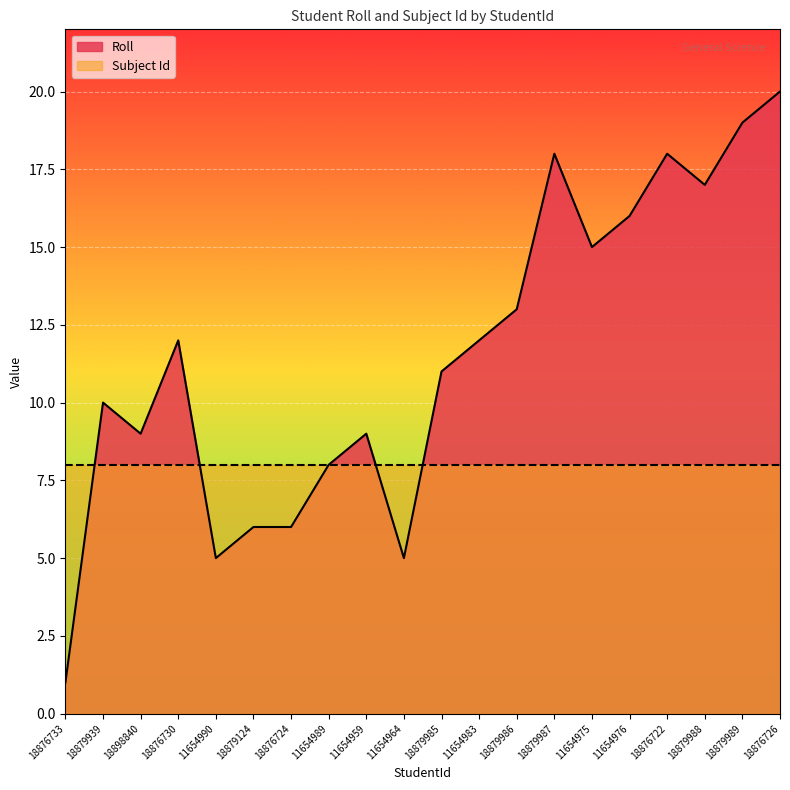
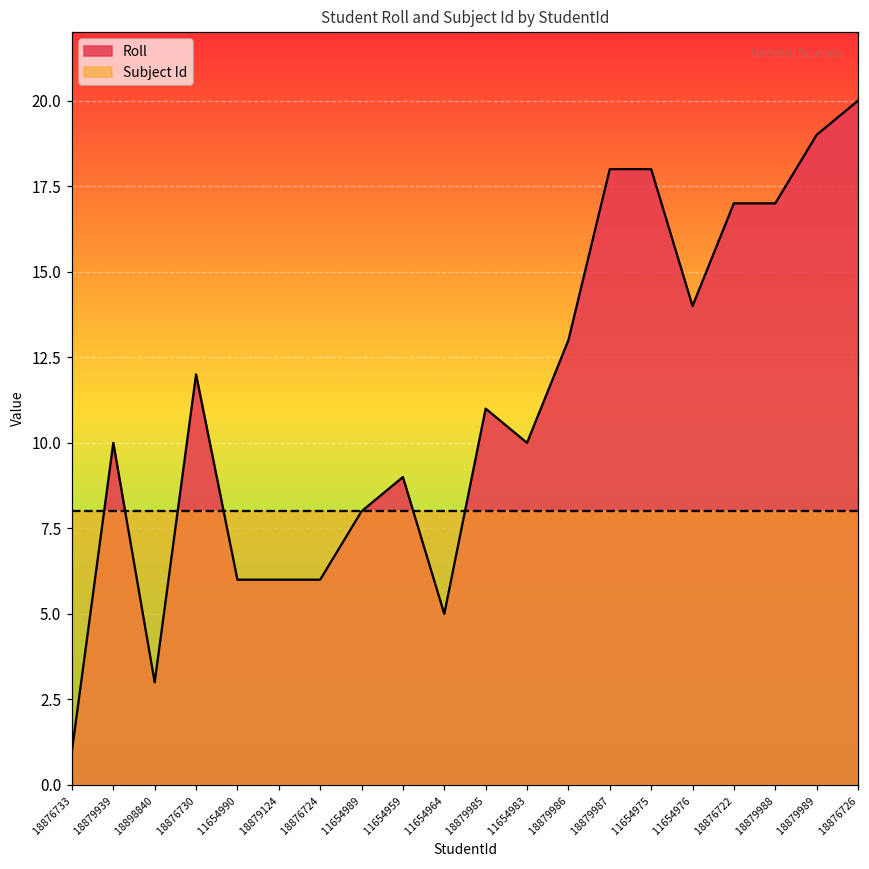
  {
    "Roll": {
      "18876733": 1,
      "18879939": 10,
-     "18898840": 9,
+     "18898840": 3,
      "18876730": 12,
-     "11654990": 5,
+     "11654990": 6,
      "18879124": 6,
      "18876724": 6,
      "11654959": 9,
      "11654964": 5,
      "18879985": 11,
-     "11654983": 12,
+     "11654983": 10,
      "18879986": 13,
      "18879987": 18,
-     "11654975": 15,
-     "11654976": 16,
-     "18876722": 18,
+     "11654975": 18,
+     "11654976": 14,
+     "18876722": 17,
      "18879988": 17,
      "18879989": 19,
      "18876726": 20
    },
    "Subject Id": {
      "18876733": 8,
      "18879939": 8,
      "18898840": 8,
      "18876730": 8,
      "11654990": 8,
      "18879124": 8,
      "18876724": 8,
      "11654959": 8,
      "11654964": 8,
      "18879985": 8,
      "11654983": 8,
      "18879986": 8,
      "18879987": 8,
      "11654975": 8,
      "11654976": 8,
      "18876722": 8,
      "18879988": 8,
      "18879989": 8,
      "18876726": 8
    }
  }
